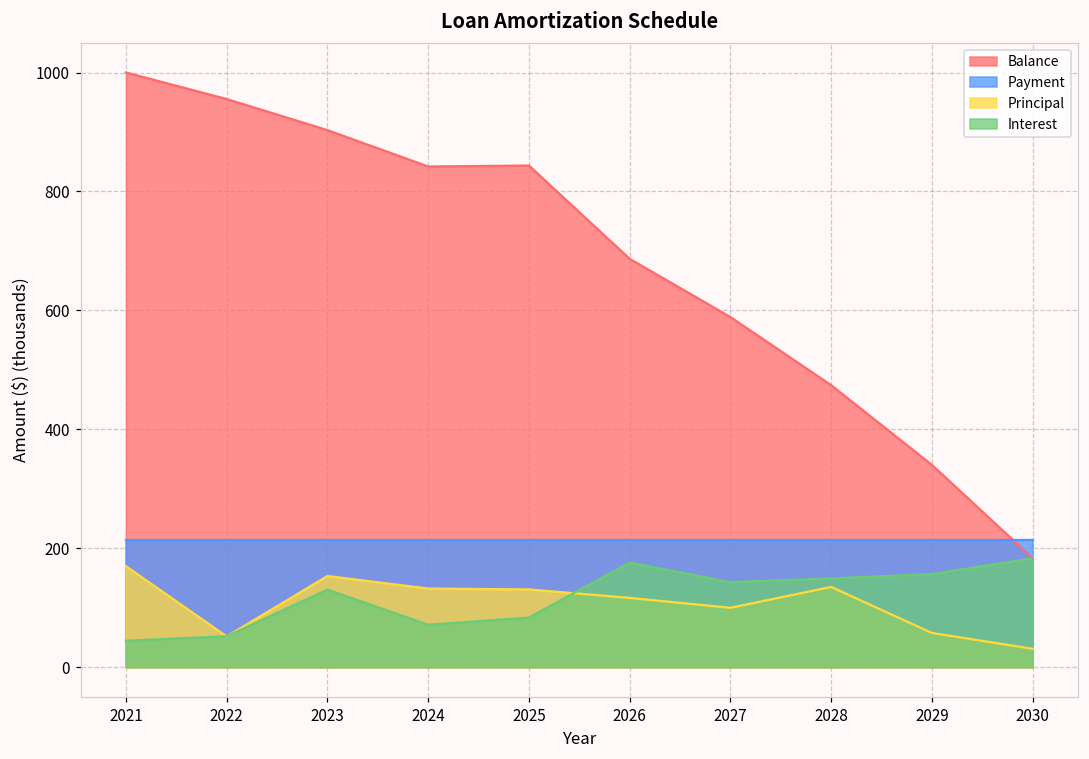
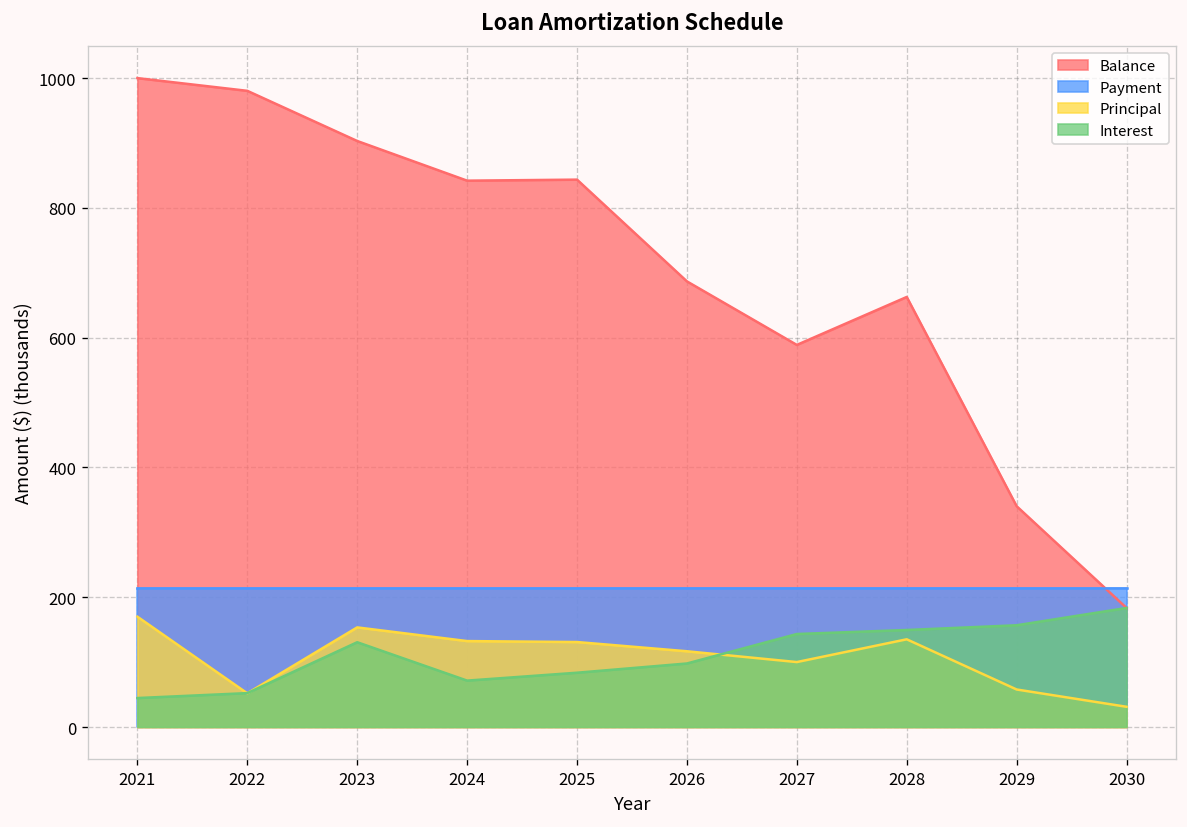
  {
    "Balance": {
      "2021": 1000,
-     "2022": 960,
+     "2022": 980,
      "2023": 900,
      "2024": 840,
      "2025": 840,
      "2026": 690,
      "2027": 590,
-     "2028": 470,
+     "2028": 660,
      "2029": 340
    },
    "Payment": {
      "2021": 210,
      "2022": 210,
      "2023": 210,
      "2024": 210,
      "2025": 210,
      "2026": 210,
      "2027": 210,
      "2028": 210,
      "2029": 210,
      "2030": 210
    },
    "Principal": {
      "2021": 170,
      "2023": 150,
      "2024": 130,
      "2025": 130,
      "2026": 120,
      "2027": 100,
      "2028": 140,
      "2029": 60,
      "2030": 30
    },
    "Interest": {
      "2021": 40,
      "2023": 130,
      "2024": 70,
      "2025": 80,
-     "2026": 180,
+     "2026": 100,
      "2027": 140,
      "2028": 150,
      "2029": 160
    }
  }
